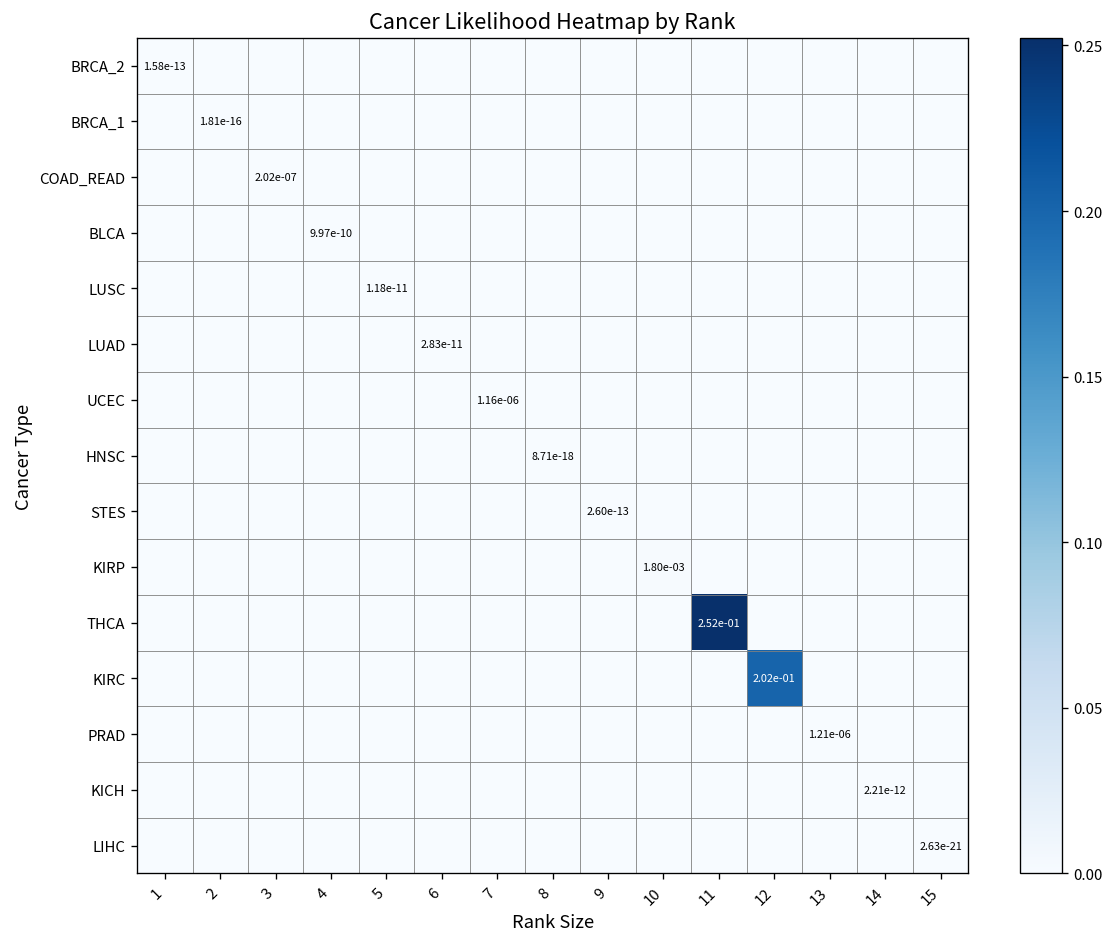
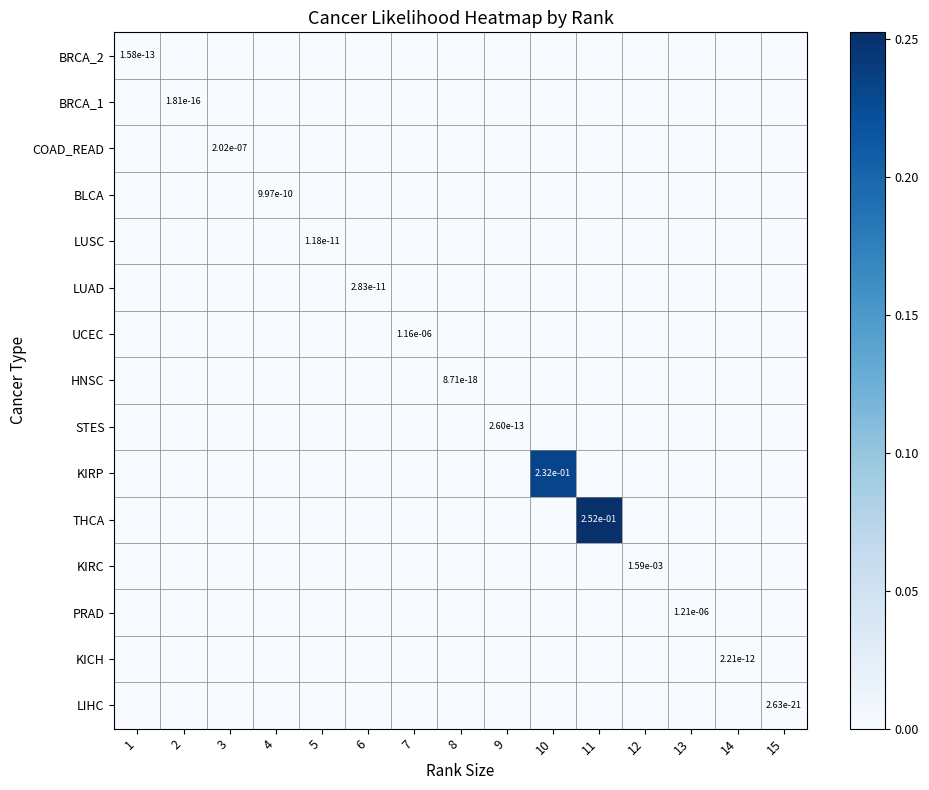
  {
    "BRCA_2": {
      "1": "1.58e-13"
    },
    "BRCA_1": {
      "2": "1.81e-16"
    },
    "COAD_READ": {
      "3": "2.02e-07"
    },
    "BLCA": {
      "4": "9.97e-10"
    },
    "LUSC": {
      "5": "1.18e-11"
    },
    "LUAD": {
      "6": "2.83e-11"
    },
    "UCEC": {
      "7": "1.16e-06"
    },
    "HNSC": {
      "8": "8.71e-18"
    },
    "STES": {
      "9": "2.60e-13"
    },
    "KIRP": {
-     "10": "1.80e-03"
+     "10": "2.32e-01"
    },
    "THCA": {
      "11": "2.52e-01"
    },
    "KIRC": {
-     "12": "2.02e-01"
+     "12": "1.59e-03"
    },
    "PRAD": {
      "13": "1.21e-06"
    },
    "KICH": {
      "14": "2.21e-12"
    },
    "LIHC": {
      "15": "2.63e-21"
    }
  }
